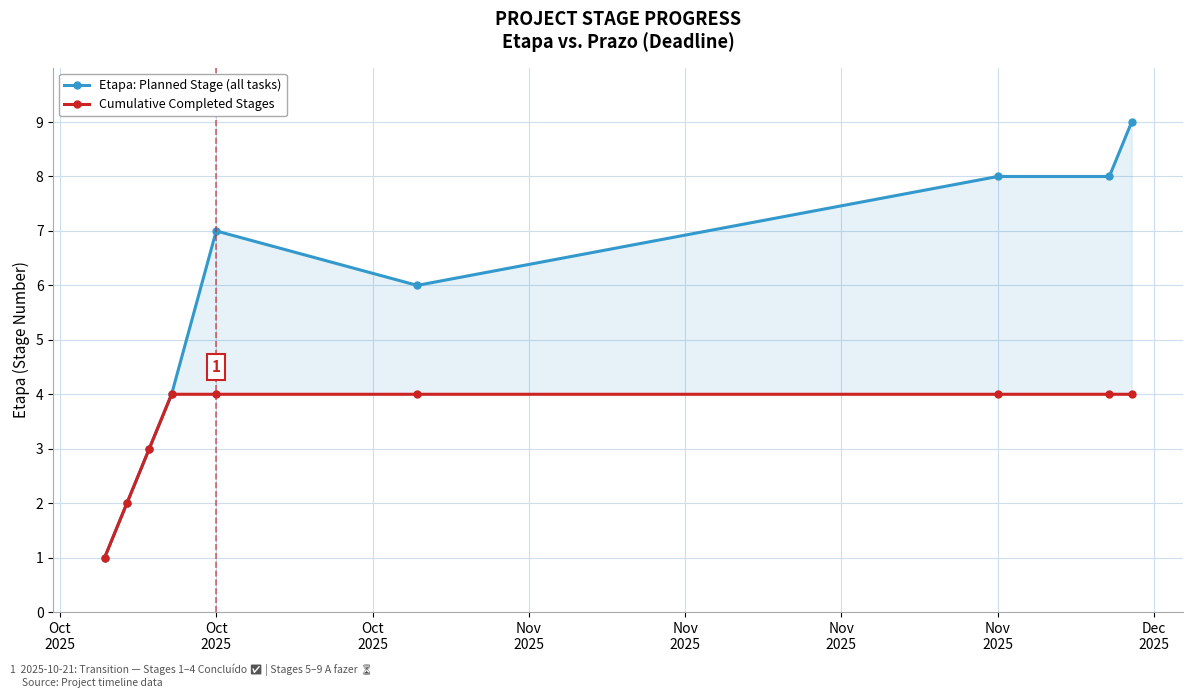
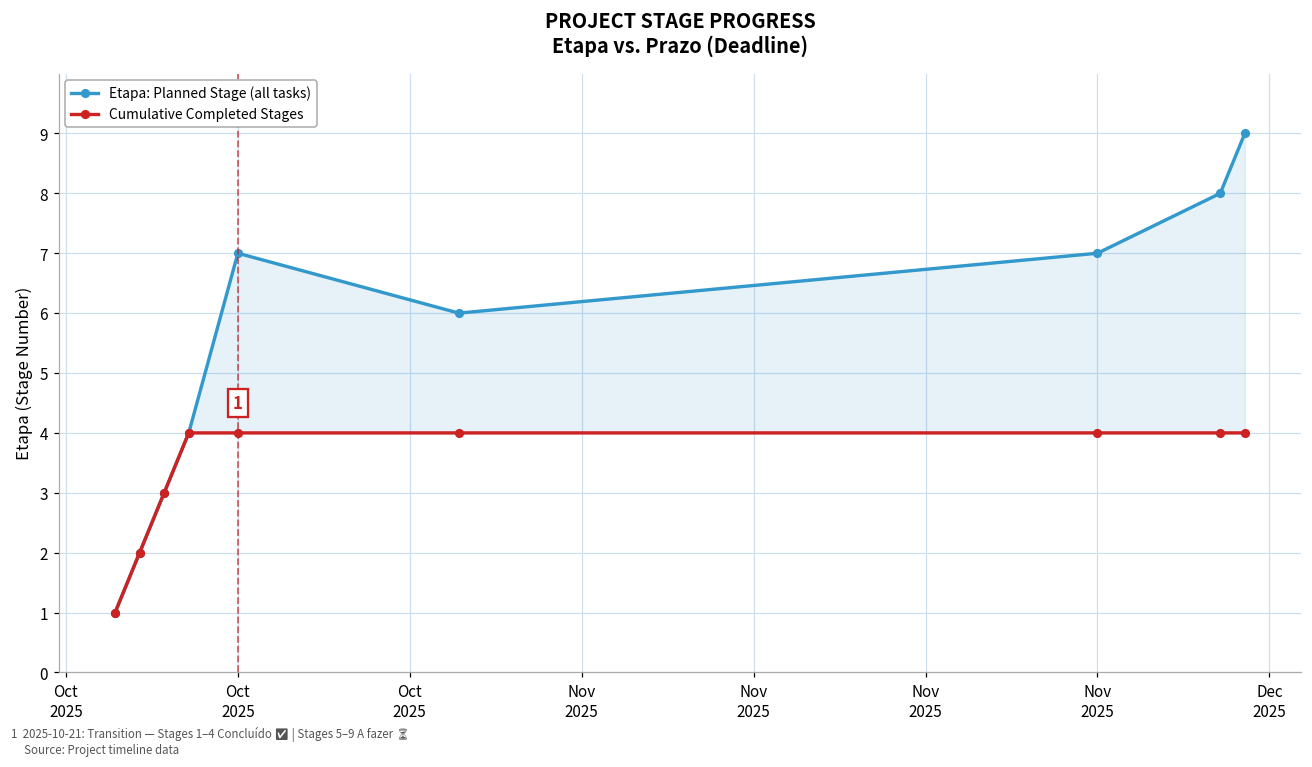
  {
    "Etapa: Planned Stage (all tasks)": {
      "Oct 2025": 7,
-     "Nov 2025": 8
+     "Nov 2025": 7
    },
    "Cumulative Completed Stages": {
      "Nov 2025": 4
    }
  }
